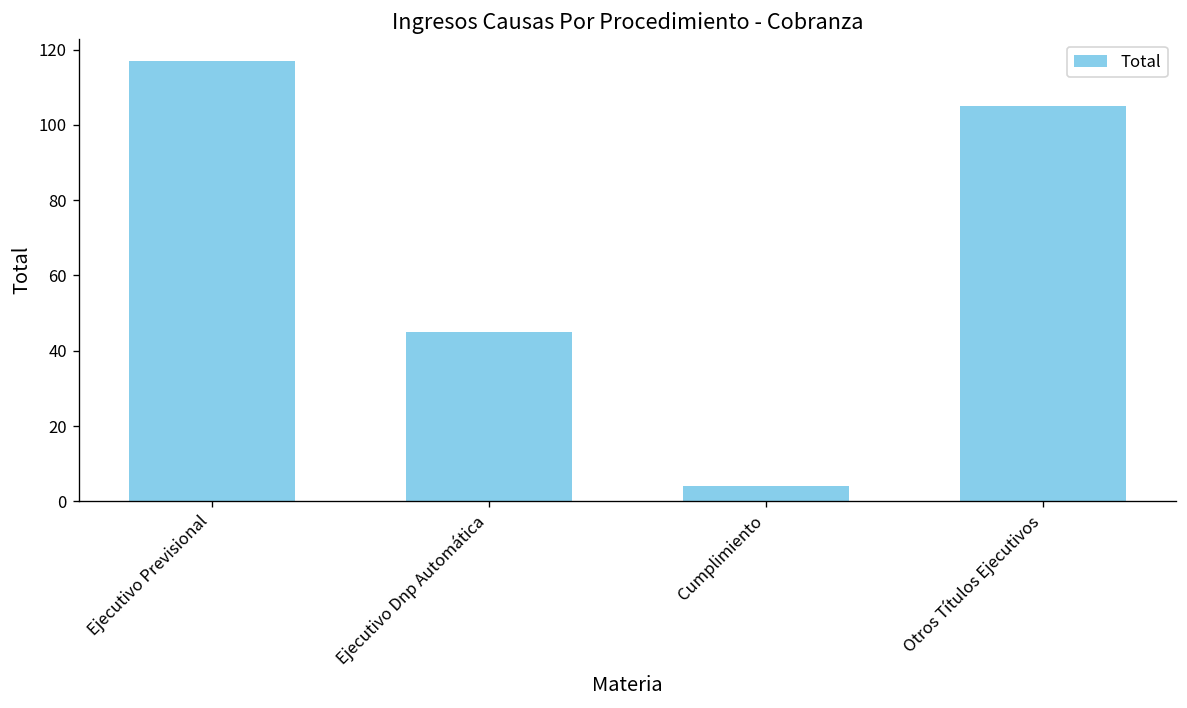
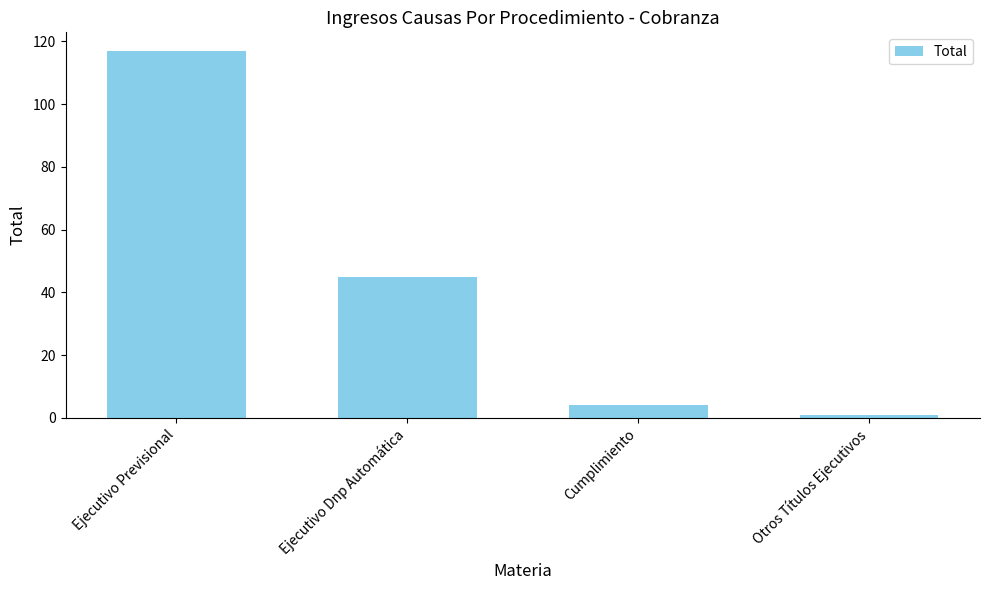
  {
    "Ejecutivo Previsional": 117,
    "Ejecutivo Dnp Automática": 45,
    "Cumplimiento": 4,
-   "Otros Títulos Ejecutivos": 105
+   "Otros Títulos Ejecutivos": 1
  }
